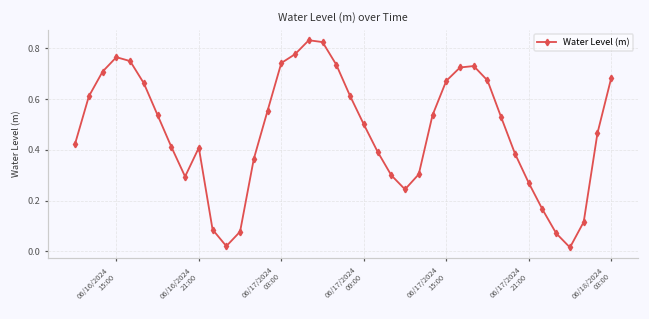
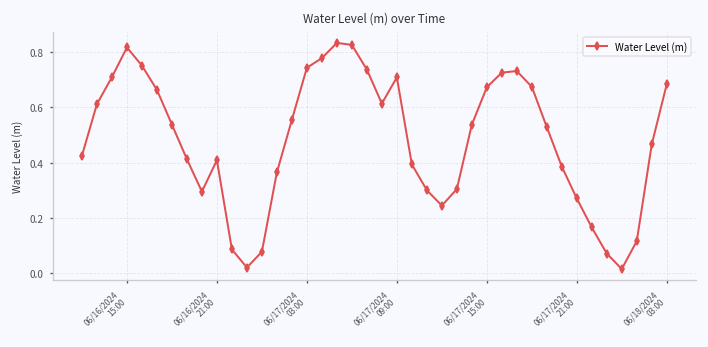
  {
-   "06/16/2024 15:00": 0.77,
+   "06/16/2024 15:00": 0.82,
    "06/16/2024 21:00": 0.41,
    "06/17/2024 03:00": 0.74,
-   "06/17/2024 09:00": 0.50,
+   "06/17/2024 09:00": 0.71,
    "06/17/2024 15:00": 0.67,
    "06/17/2024 21:00": 0.27,
    "06/18/2024 03:00": 0.68
  }
